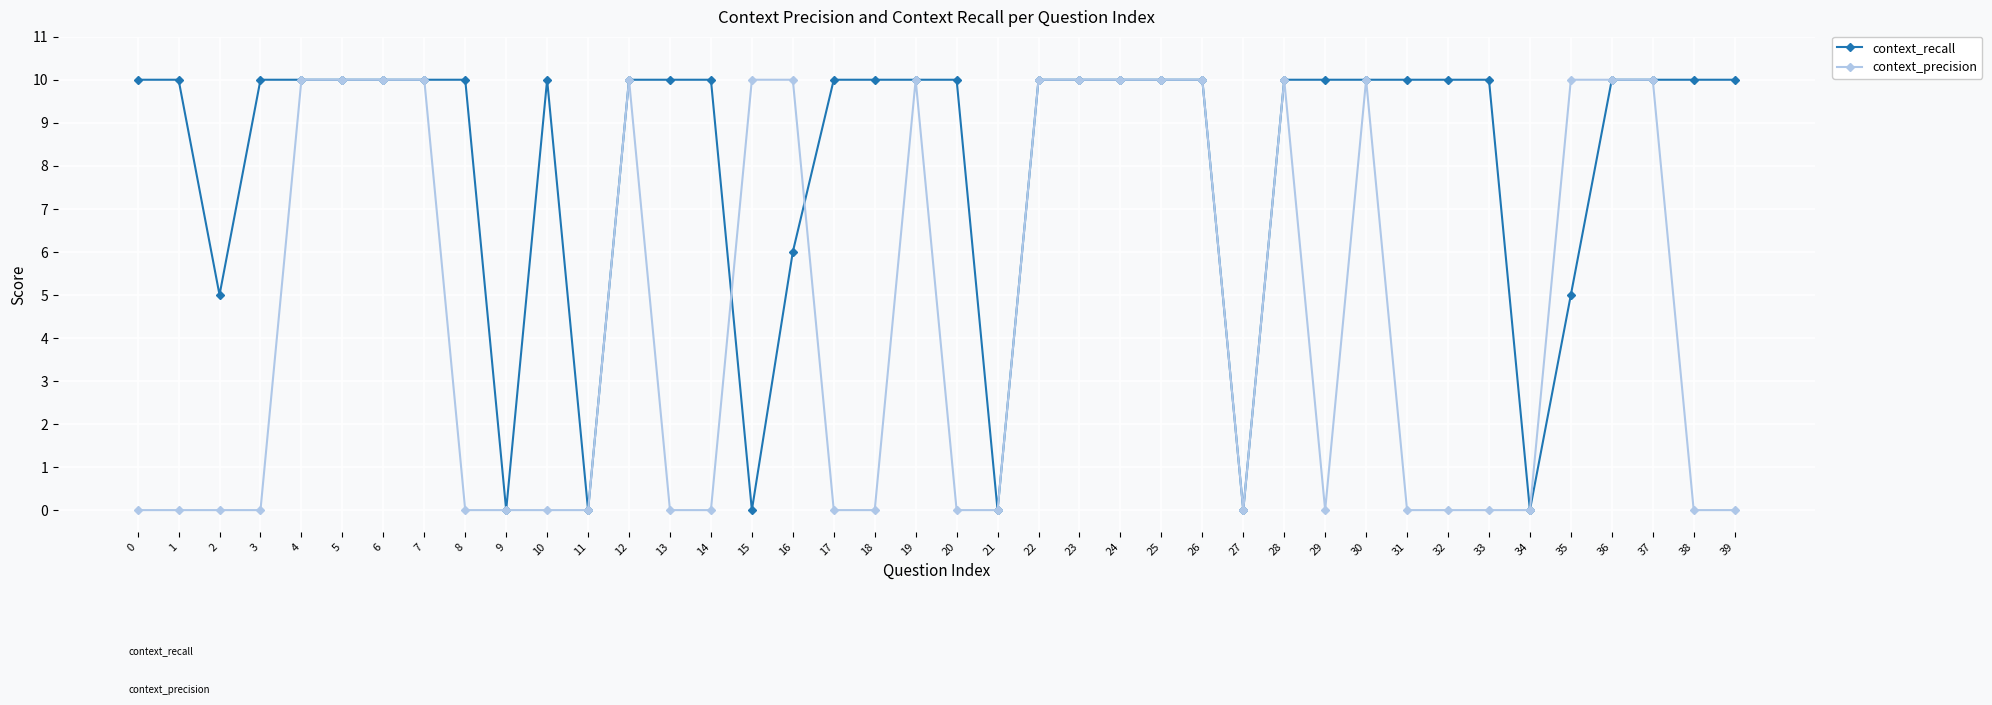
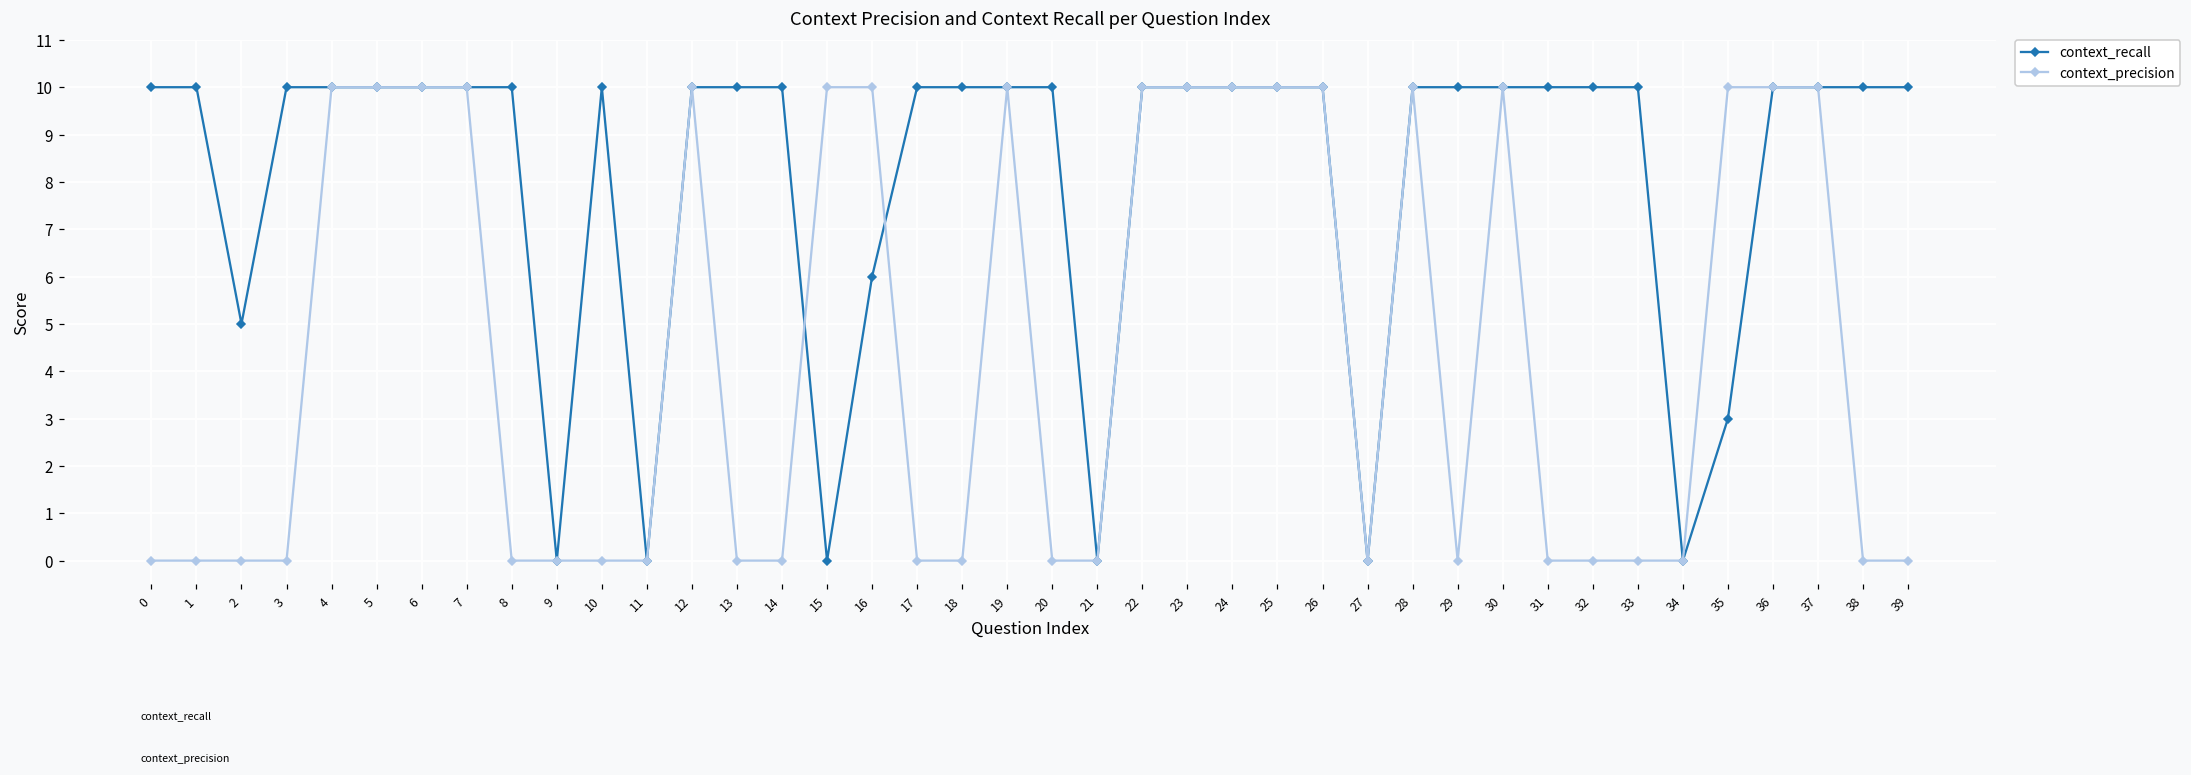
  {
    "context_recall": {
      "0": 10,
      "1": 10,
      "2": 5,
      "3": 10,
      "8": 10,
      "10": 10,
      "13": 10,
      "14": 10,
      "15": 0,
      "16": 6,
      "17": 10,
      "18": 10,
      "20": 10,
      "29": 10,
      "31": 10,
      "32": 10,
      "33": 10,
-     "35": 5,
+     "35": 3,
      "38": 10,
      "39": 10
    },
    "context_precision": {
      "0": 0,
      "1": 0,
      "2": 0,
      "3": 0,
      "8": 0,
      "10": 0,
      "13": 0,
      "14": 0,
      "15": 10,
      "16": 10,
      "17": 0,
      "18": 0,
      "20": 0,
      "29": 0,
      "31": 0,
      "32": 0,
      "33": 0,
      "35": 10,
      "38": 0,
      "39": 0
    }
  }
